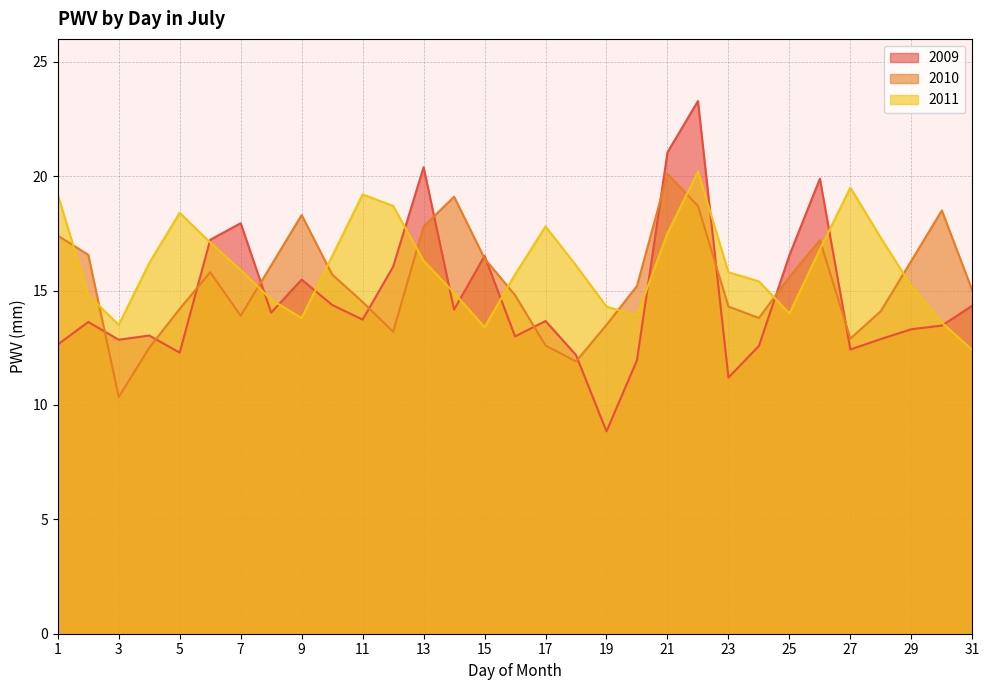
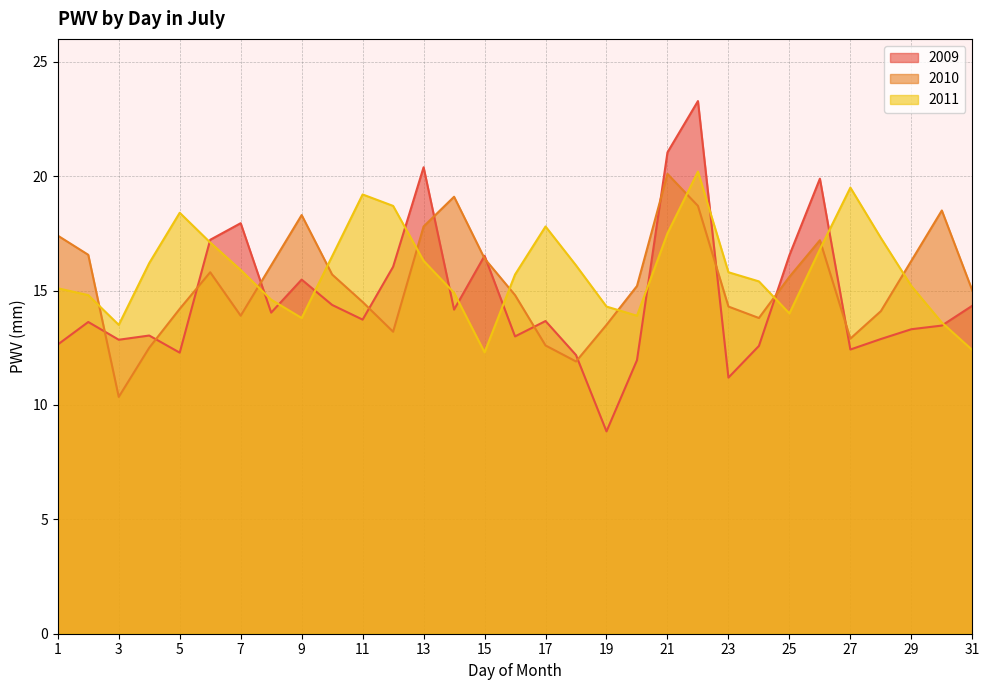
  {
    "2011": {
-     "1": 19.2,
+     "1": 15.1,
      "3": 13.5,
      "5": 18.4,
      "7": 15.9,
      "9": 13.8,
      "11": 19.2,
      "13": 16.3,
-     "15": 13.4,
+     "15": 12.3,
      "17": 17.8,
      "19": 14.3,
      "21": 17.5,
      "23": 15.8,
      "25": 14.0,
      "27": 19.5,
      "29": 15.2,
      "31": 12.4
    }
  }
